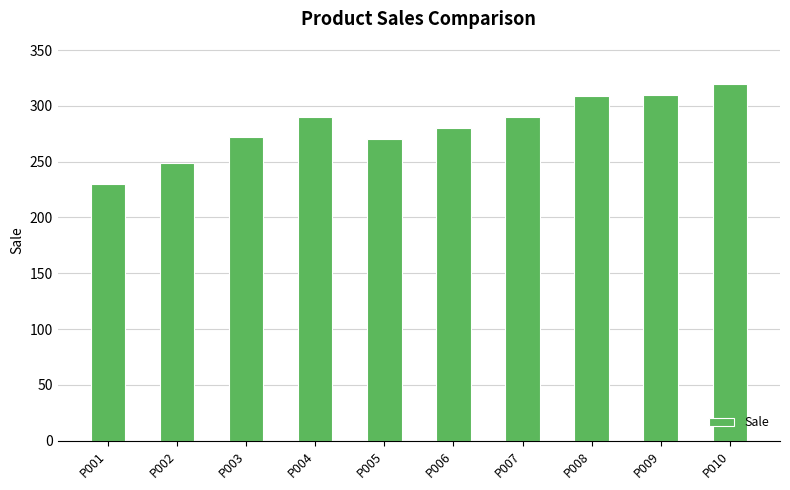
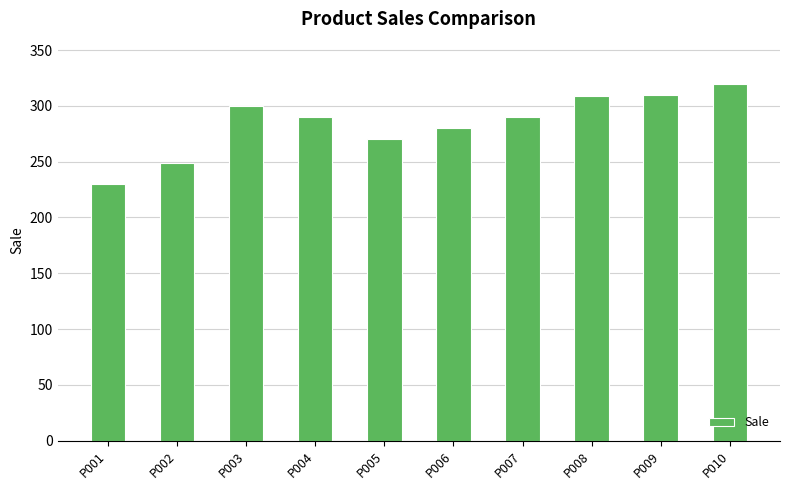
  {
    "P001": 230,
    "P002": 249,
-   "P003": 272,
+   "P003": 300,
    "P004": 290,
    "P005": 270,
    "P006": 280,
    "P007": 290,
    "P008": 309,
    "P009": 310,
    "P010": 320
  }
